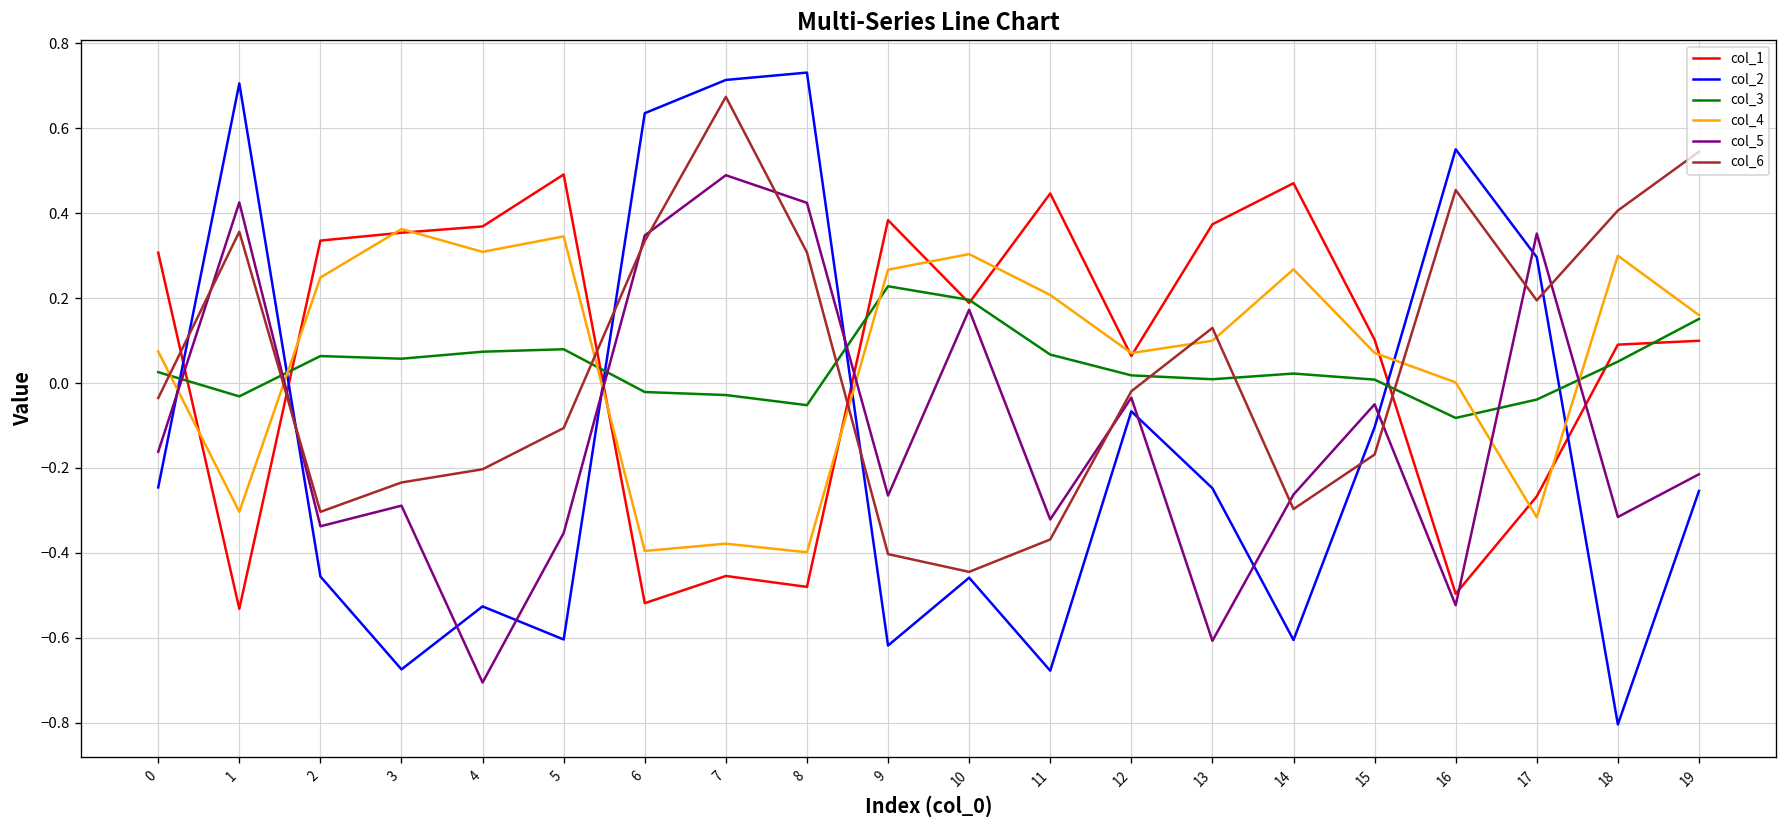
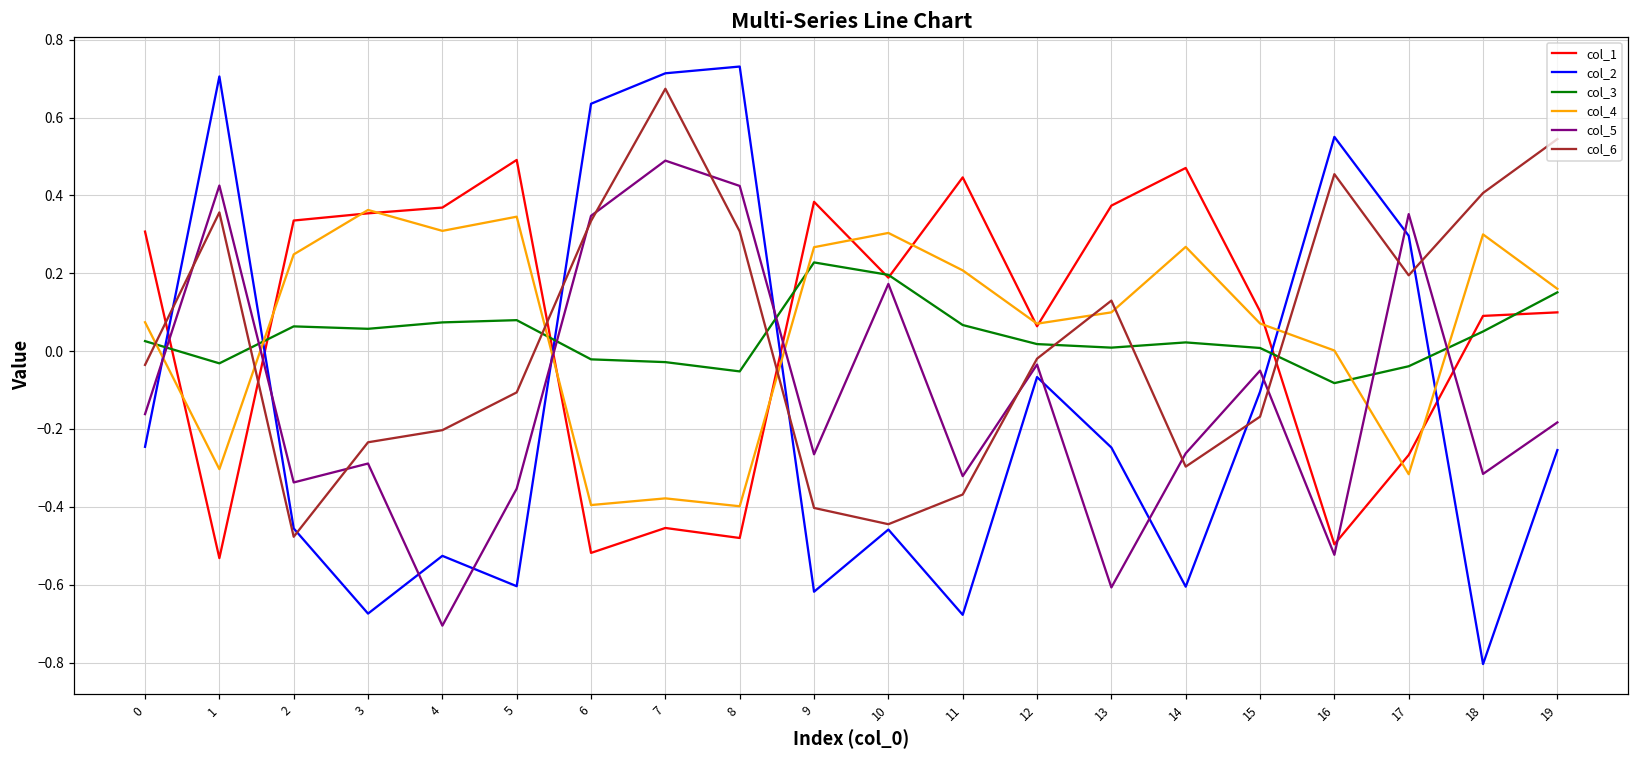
  {
    "col_1": {
      "0": 0.31,
      "1": -0.53,
      "2": 0.34,
      "3": 0.35,
      "4": 0.37,
      "5": 0.49,
      "6": -0.52,
      "7": -0.45,
      "8": -0.48,
      "9": 0.38,
      "11": 0.45,
      "13": 0.37,
      "14": 0.47,
      "15": 0.10,
      "16": -0.50,
      "17": -0.27,
      "18": 0.09,
      "19": 0.10
    },
    "col_2": {
      "0": -0.25,
      "1": 0.71,
      "2": -0.46,
      "3": -0.67,
      "4": -0.53,
      "5": -0.60,
      "6": 0.64,
      "7": 0.71,
      "8": 0.73,
      "9": -0.62,
      "10": -0.46,
      "11": -0.68,
      "12": -0.07,
      "13": -0.25,
      "14": -0.61,
      "15": -0.10,
      "16": 0.55,
      "17": 0.30,
      "18": -0.80,
      "19": -0.25
    },
    "col_3": {
      "0": 0.03,
      "1": -0.03,
      "2": 0.06,
      "3": 0.06,
      "4": 0.07,
      "5": 0.08,
      "6": -0.02,
      "7": -0.03,
      "8": -0.05,
      "9": 0.23,
      "11": 0.07,
      "12": 0.02,
      "13": 0.01,
      "14": 0.02,
      "15": 0.01,
      "16": -0.08,
      "17": -0.04,
      "18": 0.05,
      "19": 0.15
    },
    "col_4": {
      "0": 0.07,
      "1": -0.30,
      "2": 0.25,
      "3": 0.36,
      "4": 0.31,
      "5": 0.35,
      "6": -0.40,
      "7": -0.38,
      "8": -0.40,
      "9": 0.27,
      "10": 0.30,
      "11": 0.21,
      "13": 0.10,
      "14": 0.27,
      "15": 0.07,
      "16": 0.00,
      "17": -0.32,
      "18": 0.30,
      "19": 0.16
    },
    "col_5": {
      "0": -0.16,
      "1": 0.43,
      "2": -0.34,
      "3": -0.29,
      "4": -0.71,
      "5": -0.35,
      "6": 0.35,
      "7": 0.49,
      "8": 0.42,
      "9": -0.27,
      "10": 0.17,
      "11": -0.32,
      "12": -0.03,
      "13": -0.61,
      "14": -0.26,
      "15": -0.05,
      "16": -0.52,
      "17": 0.35,
      "18": -0.32,
-     "19": -0.21
+     "19": -0.18
    },
    "col_6": {
      "0": -0.04,
      "1": 0.36,
-     "2": -0.30,
+     "2": -0.48,
      "3": -0.23,
      "4": -0.20,
      "5": -0.11,
      "6": 0.33,
      "7": 0.67,
      "8": 0.31,
      "9": -0.40,
      "10": -0.44,
      "11": -0.37,
      "12": -0.02,
      "13": 0.13,
      "14": -0.30,
      "15": -0.17,
      "16": 0.45,
      "17": 0.19,
      "18": 0.41
    }
  }
